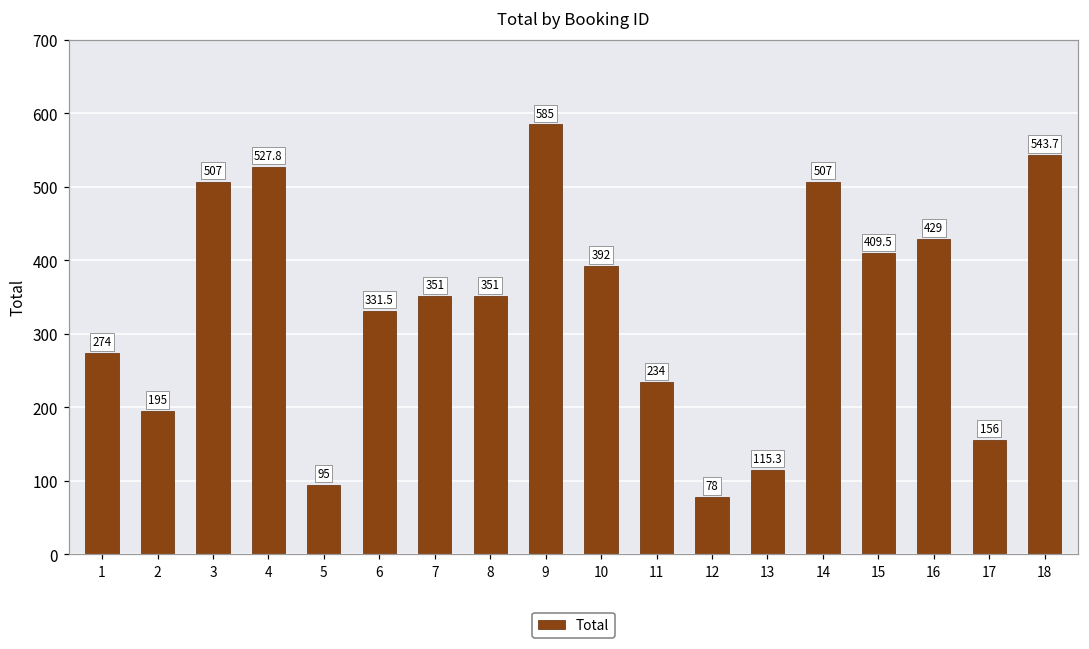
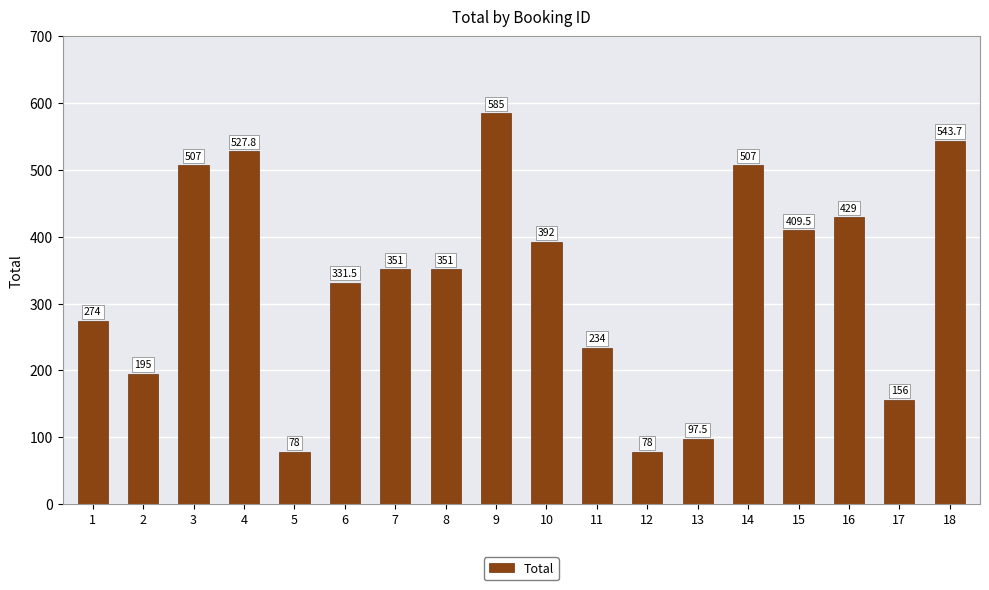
  {
-   "5": 95,
-   "13": 115.3
+   "5": 78,
+   "13": 97.5
  }
